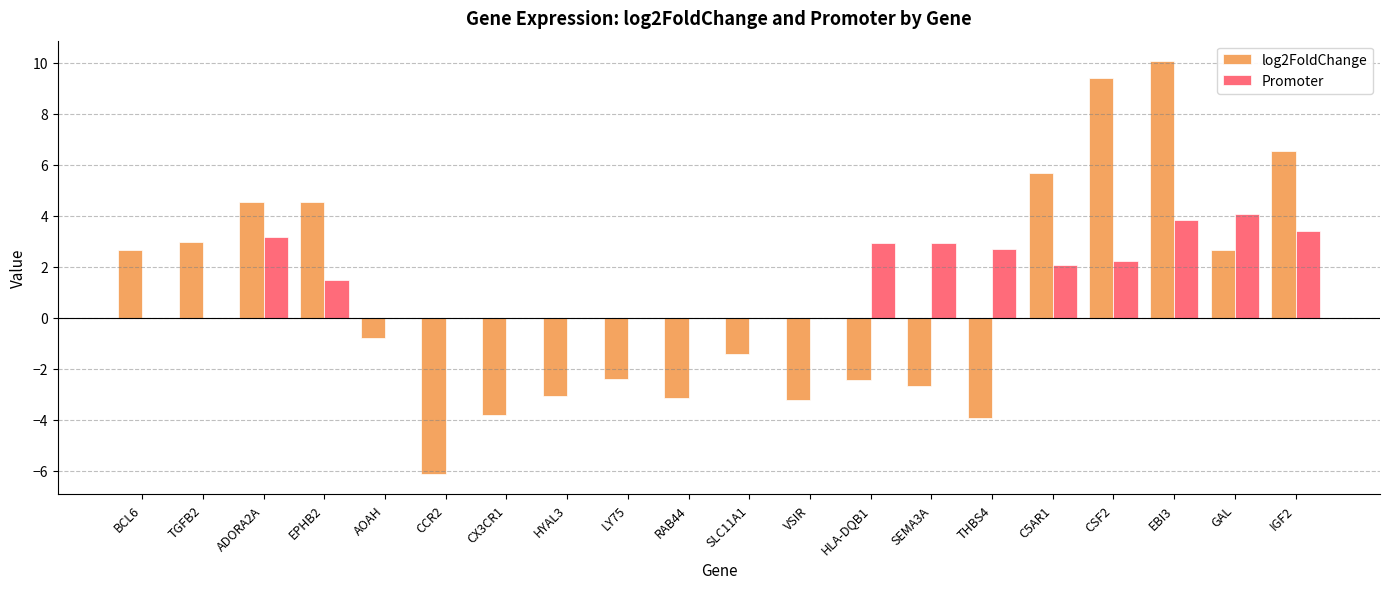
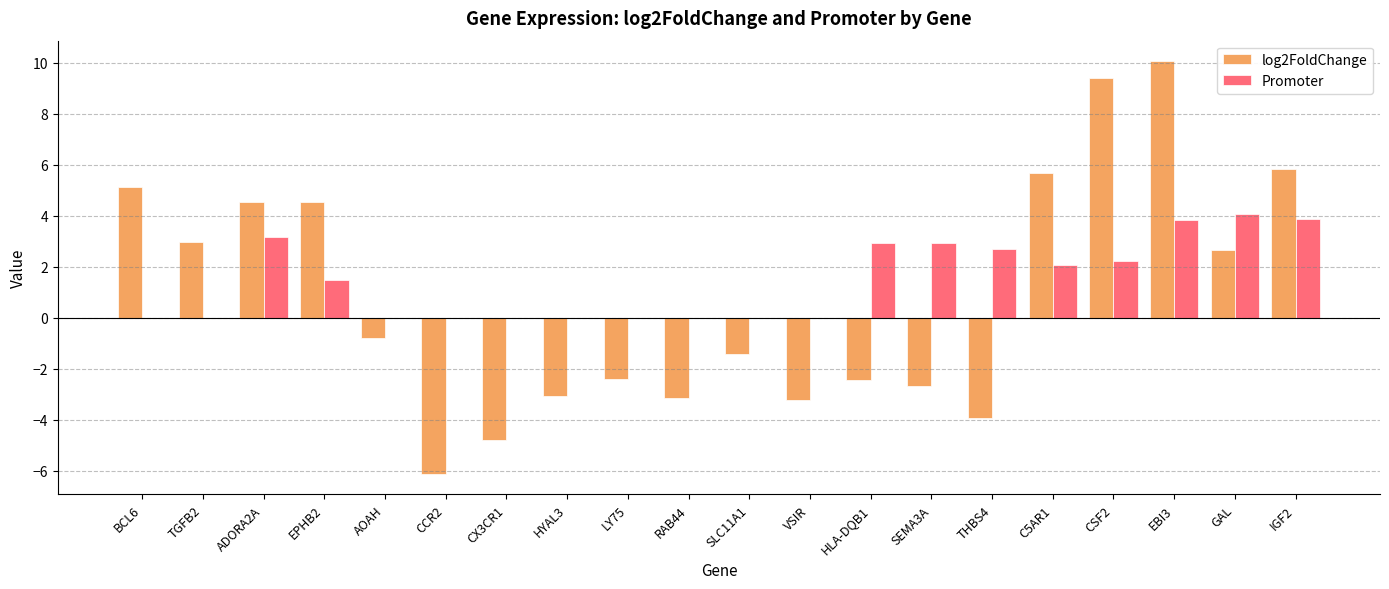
  {
    "log2FoldChange": {
-     "BCL6": 2.7,
+     "BCL6": 5.1,
      "TGFB2": 3.0,
      "ADORA2A": 4.5,
      "EPHB2": 4.6,
      "AOAH": -0.8,
      "CCR2": -6.1,
-     "CX3CR1": -3.8,
+     "CX3CR1": -4.8,
      "HYAL3": -3.1,
      "LY75": -2.4,
      "RAB44": -3.2,
      "SLC11A1": -1.4,
      "VSIR": -3.2,
      "HLA-DQB1": -2.5,
      "SEMA3A": -2.7,
      "THBS4": -3.9,
      "C5AR1": 5.7,
      "CSF2": 9.4,
      "EBI3": 10.1,
      "GAL": 2.7,
-     "IGF2": 6.5
+     "IGF2": 5.8
    },
    "Promoter": {
      "BCL6": 0.0,
      "TGFB2": 0.0,
      "ADORA2A": 3.2,
      "EPHB2": 1.5,
      "AOAH": 0.0,
      "CCR2": 0.0,
      "CX3CR1": 0.0,
      "HYAL3": 0.0,
      "LY75": 0.0,
      "RAB44": 0.0,
      "SLC11A1": 0.0,
      "VSIR": 0.0,
      "HLA-DQB1": 2.9,
      "SEMA3A": 2.9,
      "THBS4": 2.7,
      "C5AR1": 2.1,
      "CSF2": 2.2,
      "EBI3": 3.9,
      "GAL": 4.1,
-     "IGF2": 3.4
+     "IGF2": 3.9
    }
  }
